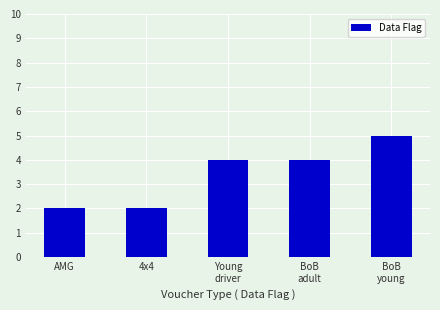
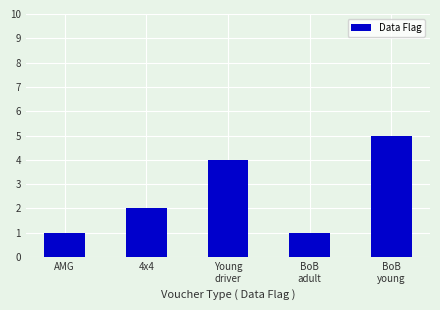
  {
-   "AMG": 2,
+   "AMG": 1,
    "4x4": 2,
    "Young driver": 4,
-   "BoB adult": 4,
+   "BoB adult": 1,
    "BoB young": 5
  }
